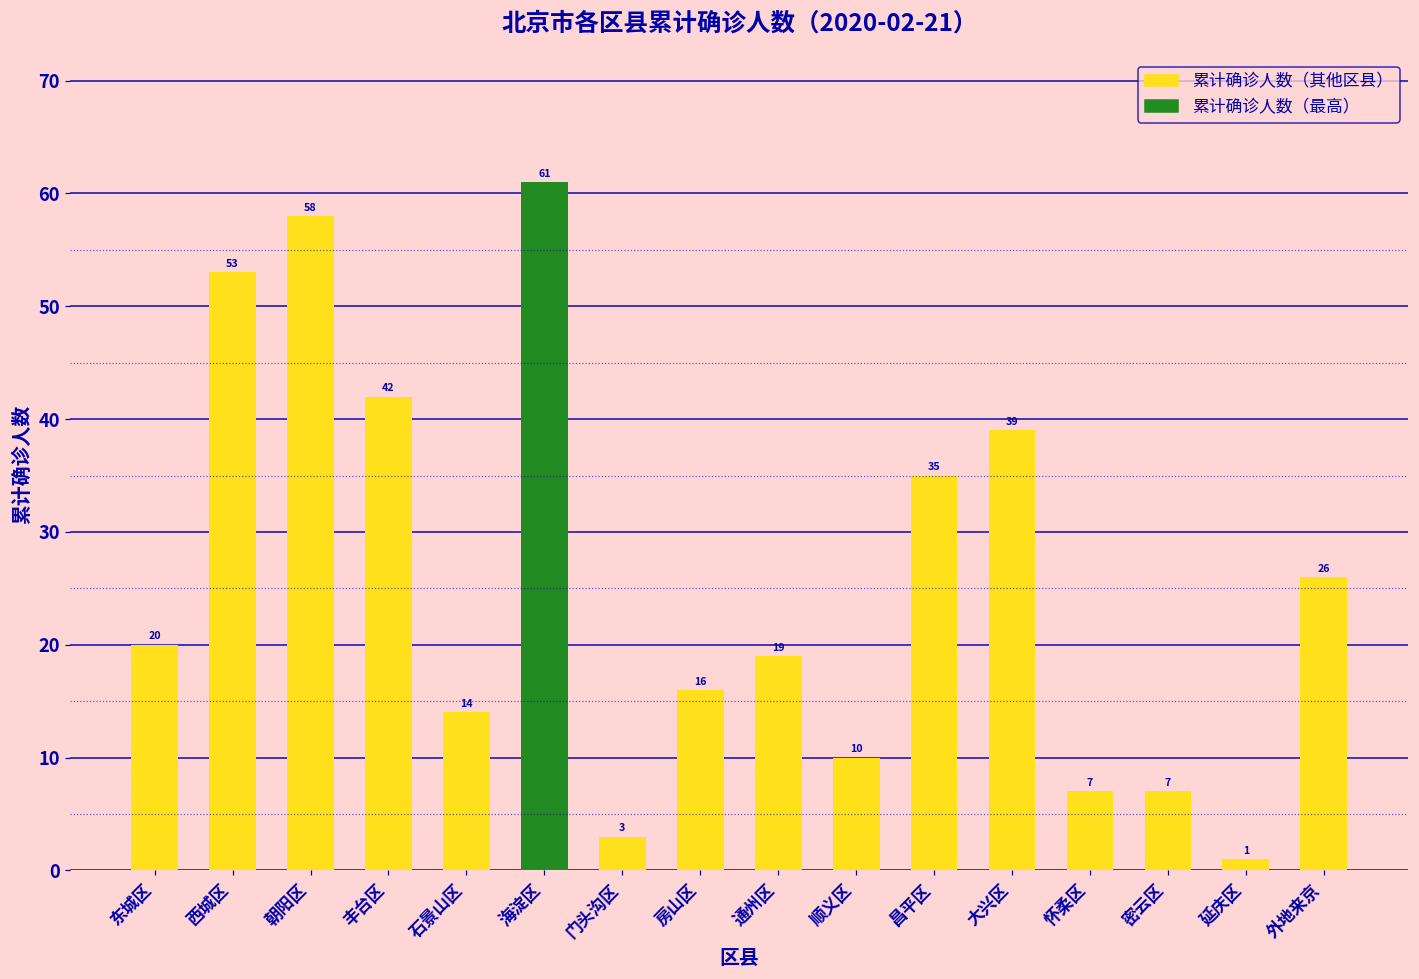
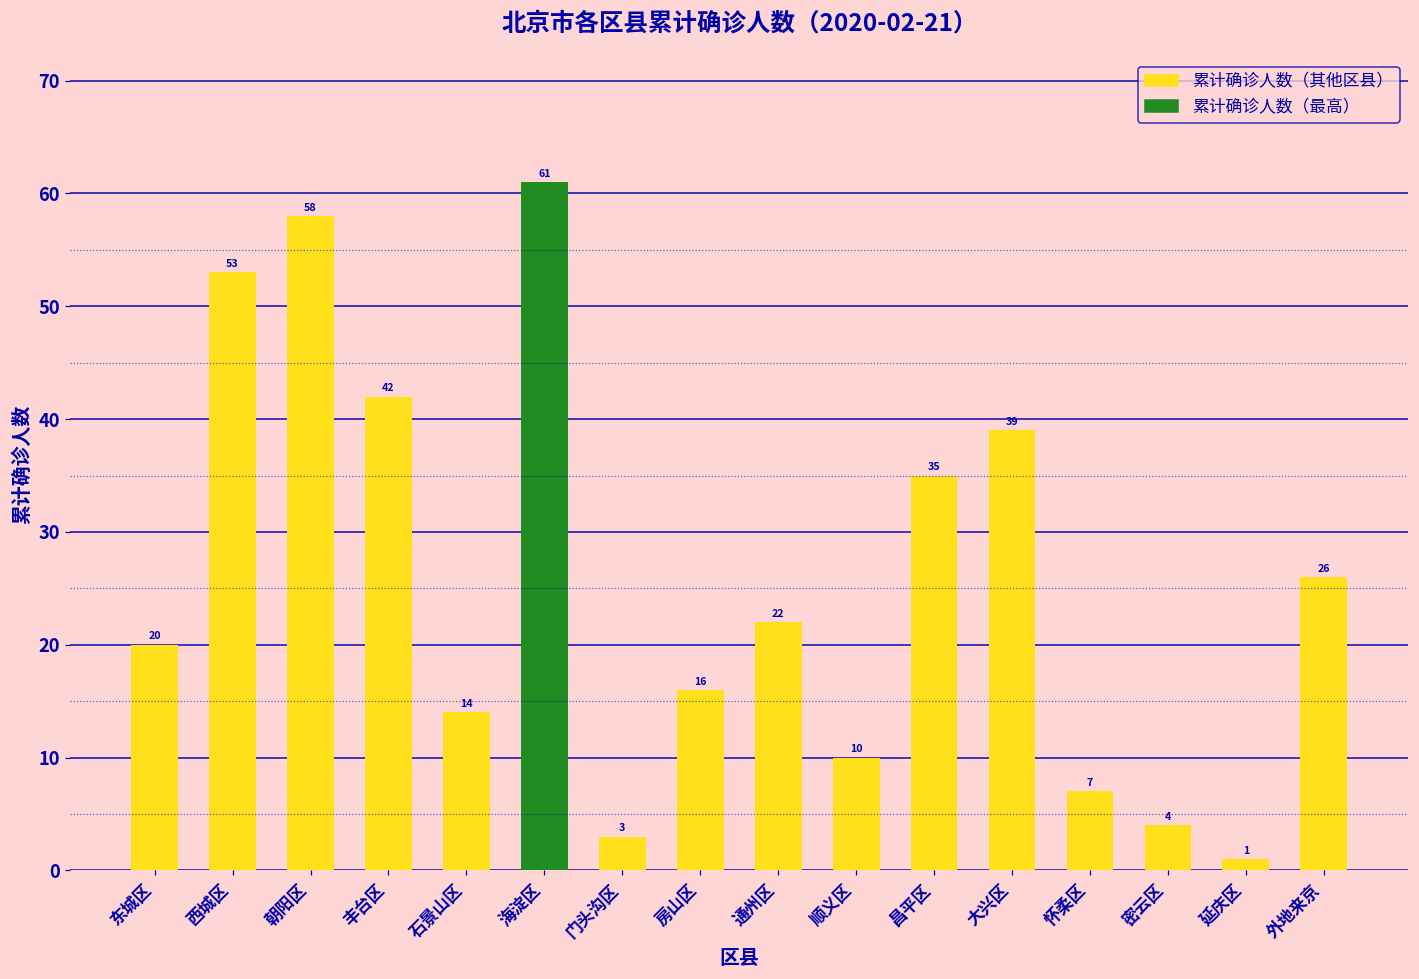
  {
    "东城区": 20,
    "西城区": 53,
    "朝阳区": 58,
    "丰台区": 42,
    "石景山区": 14,
    "海淀区": 61,
    "门头沟区": 3,
    "房山区": 16,
-   "通州区": 19,
+   "通州区": 22,
    "顺义区": 10,
    "昌平区": 35,
    "大兴区": 39,
    "怀柔区": 7,
-   "密云区": 7,
+   "密云区": 4,
    "延庆区": 1,
    "外地来京": 26
  }
